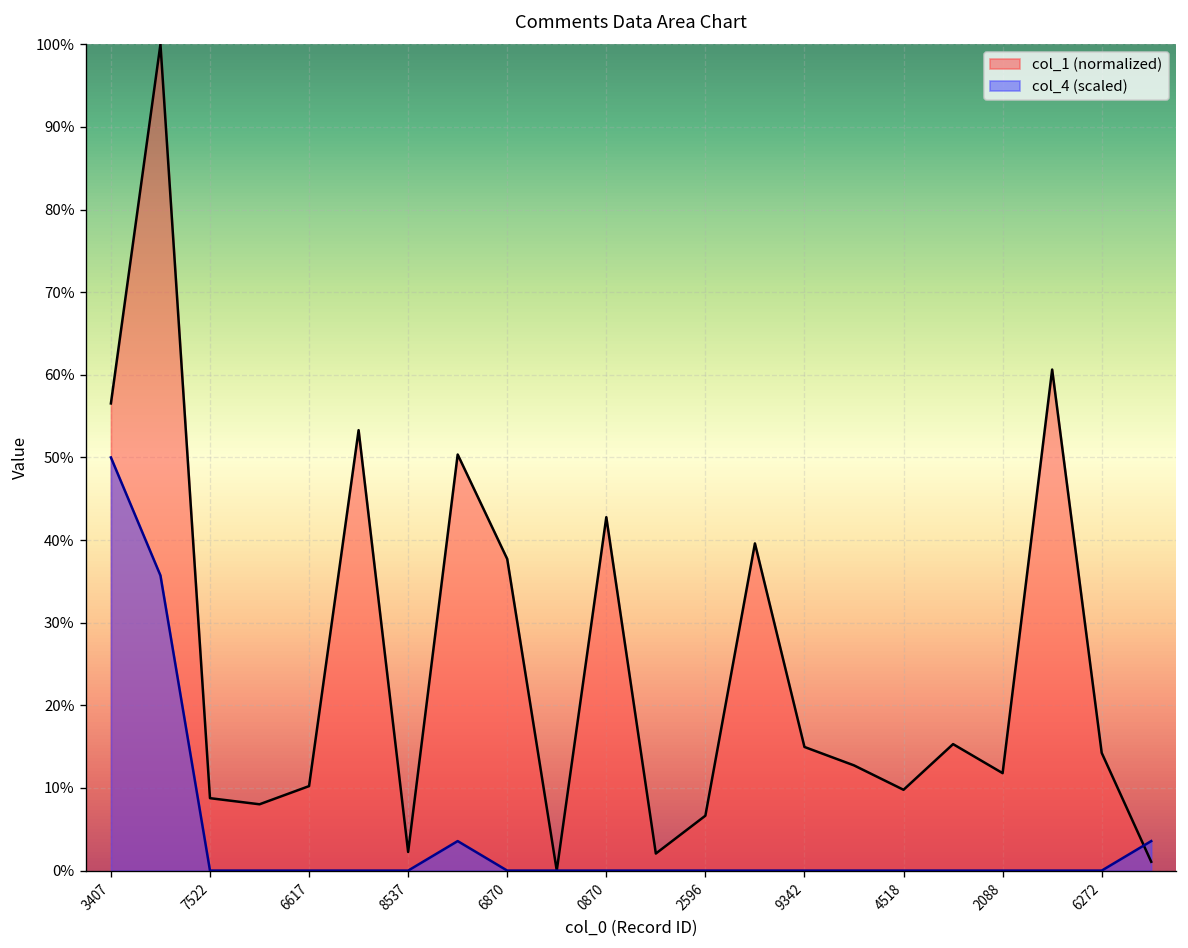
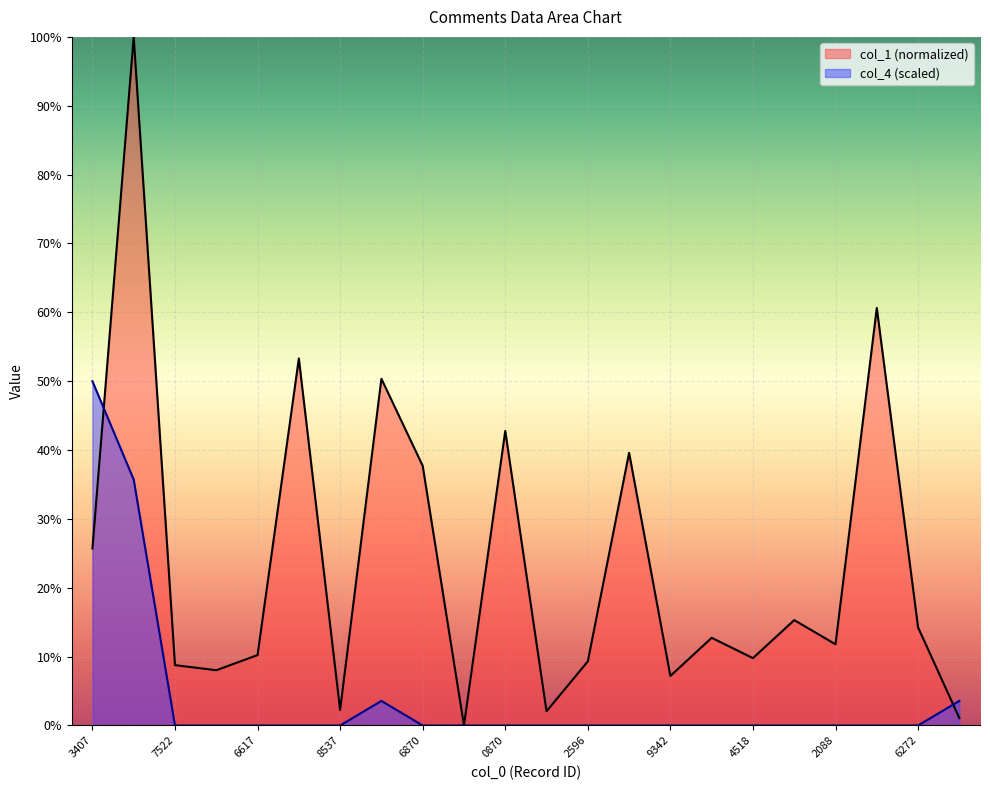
  {
    "col_1 (normalized)": {
-     "3407": "57%",
+     "3407": "26%",
      "7522": "9%",
      "6617": "10%",
      "8537": "2%",
      "6870": "38%",
      "0870": "43%",
-     "2596": "7%",
-     "9342": "15%",
+     "2596": "9%",
+     "9342": "7%",
      "4518": "10%",
      "2088": "12%",
      "6272": "14%"
    },
    "col_4 (scaled)": {
      "3407": "50%",
      "7522": "0%",
      "6617": "0%",
      "8537": "0%",
      "6870": "0%",
      "0870": "0%",
      "2596": "0%",
      "9342": "0%",
      "4518": "0%",
      "2088": "0%",
      "6272": "0%"
    }
  }
